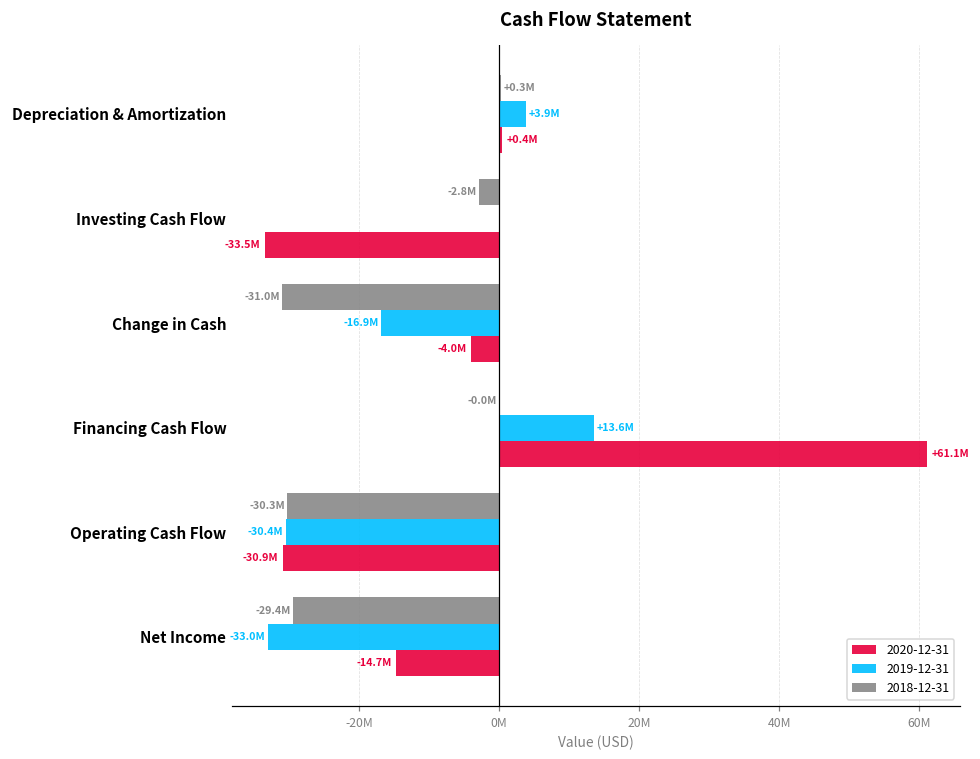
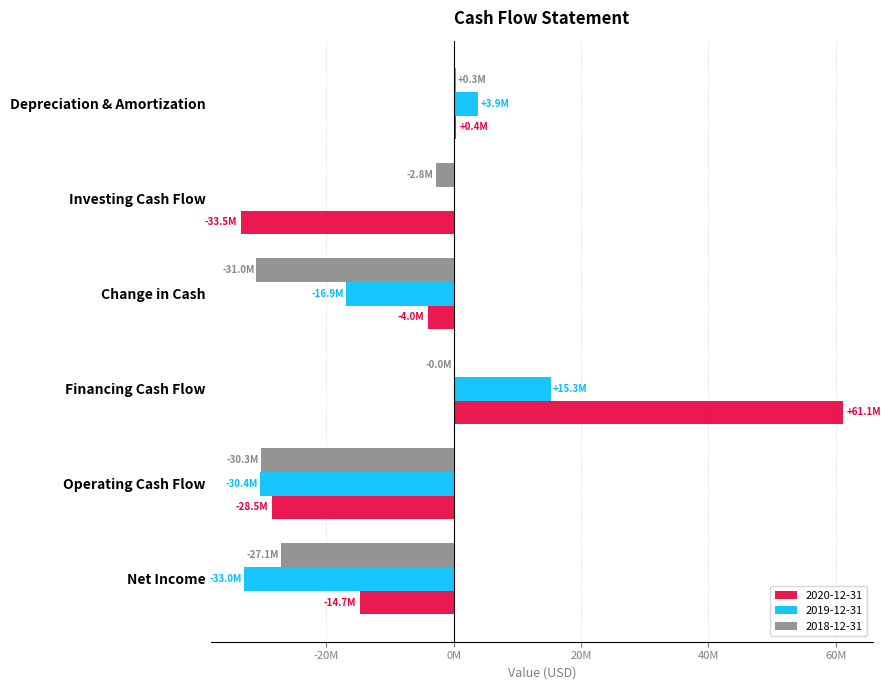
  {
    "2020-12-31": {
      "Depreciation & Amortization": "+0.4M",
      "Investing Cash Flow": "-33.5M",
      "Change in Cash": "-4.0M",
      "Financing Cash Flow": "+61.1M",
-     "Operating Cash Flow": "-30.9M",
+     "Operating Cash Flow": "-28.5M",
      "Net Income": "-14.7M"
    },
    "2019-12-31": {
      "Depreciation & Amortization": "+3.9M",
      "Change in Cash": "-16.9M",
-     "Financing Cash Flow": "+13.6M",
+     "Financing Cash Flow": "+15.3M",
      "Operating Cash Flow": "-30.4M",
      "Net Income": "-33.0M"
    },
    "2018-12-31": {
      "Depreciation & Amortization": "+0.3M",
      "Investing Cash Flow": "-2.8M",
      "Change in Cash": "-31.0M",
      "Operating Cash Flow": "-30.3M",
-     "Net Income": "-29.4M"
+     "Net Income": "-27.1M"
    }
  }
